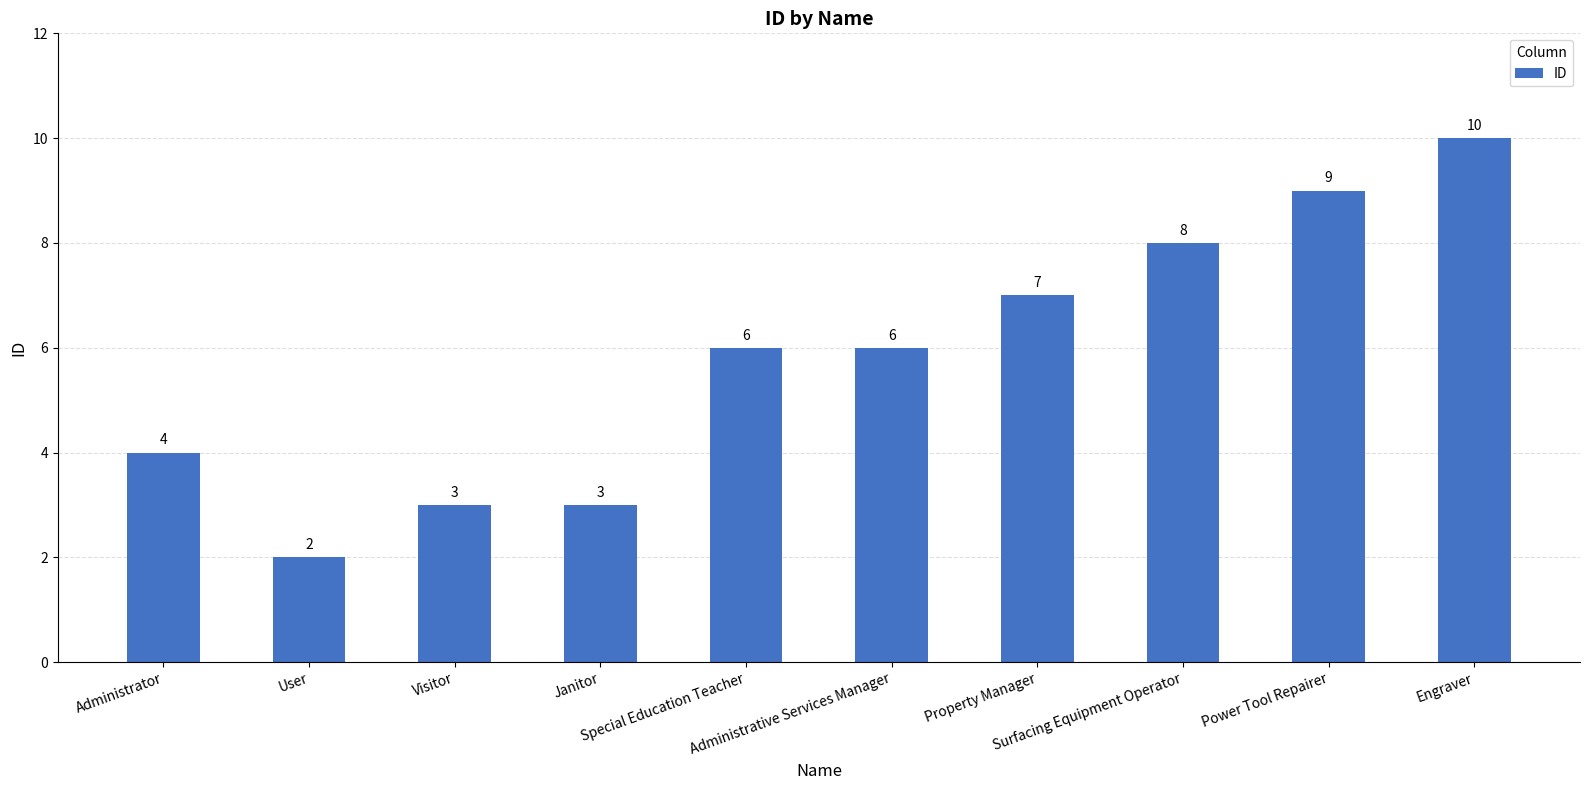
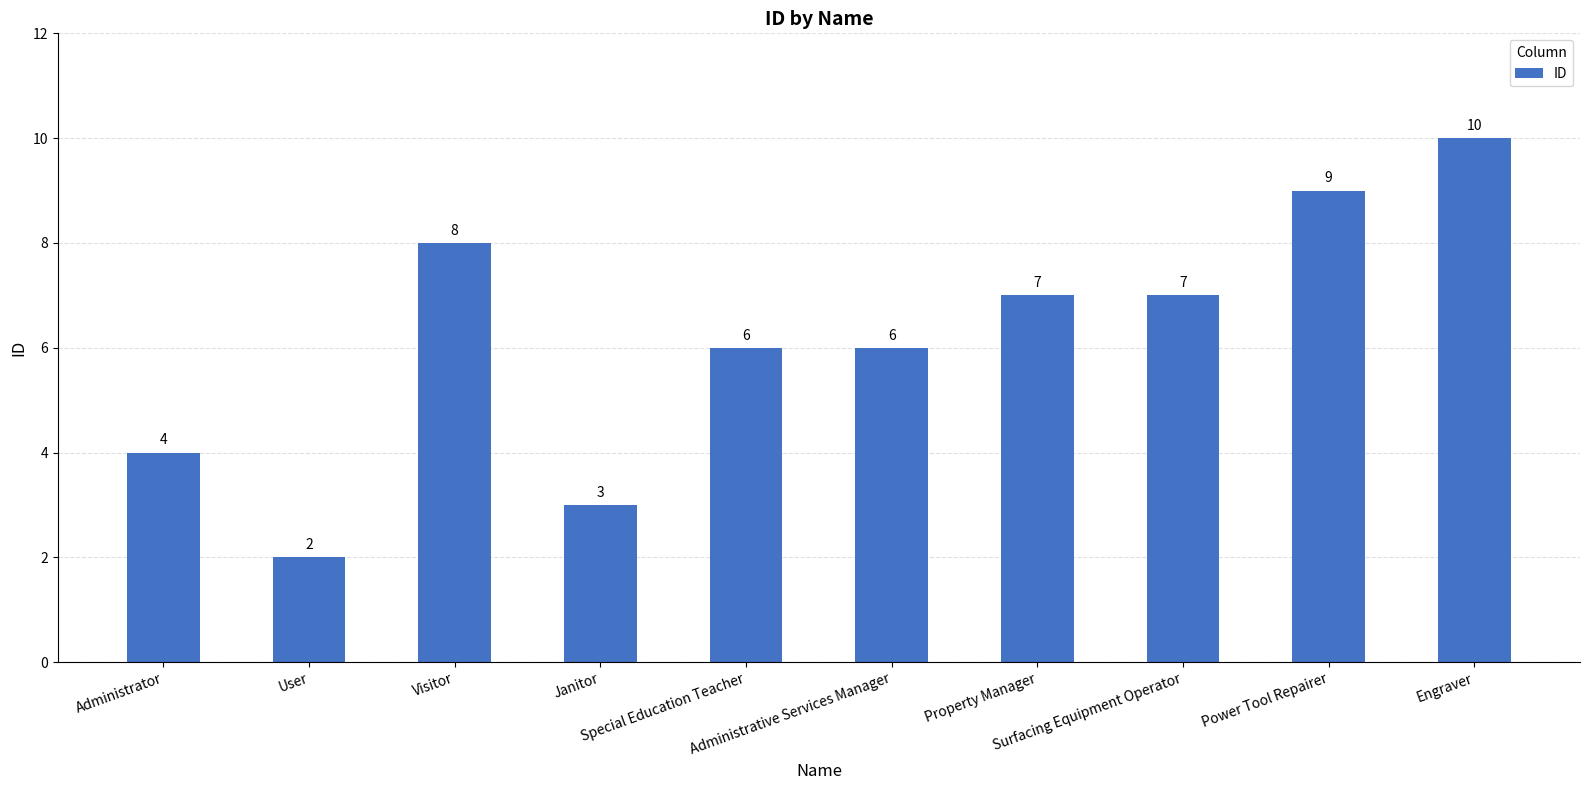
  {
    "Administrator": 4,
    "User": 2,
-   "Visitor": 3,
+   "Visitor": 8,
    "Janitor": 3,
    "Special Education Teacher": 6,
    "Administrative Services Manager": 6,
    "Property Manager": 7,
-   "Surfacing Equipment Operator": 8,
+   "Surfacing Equipment Operator": 7,
    "Power Tool Repairer": 9,
    "Engraver": 10
  }
